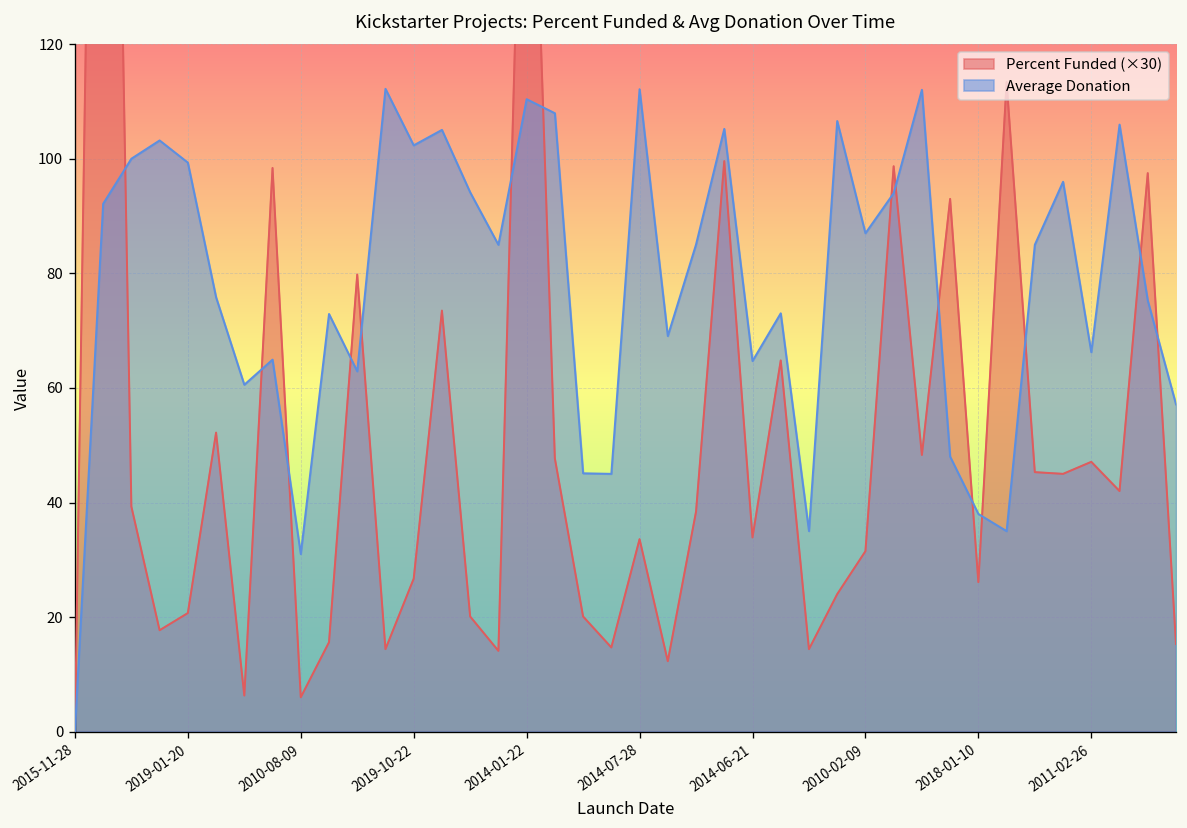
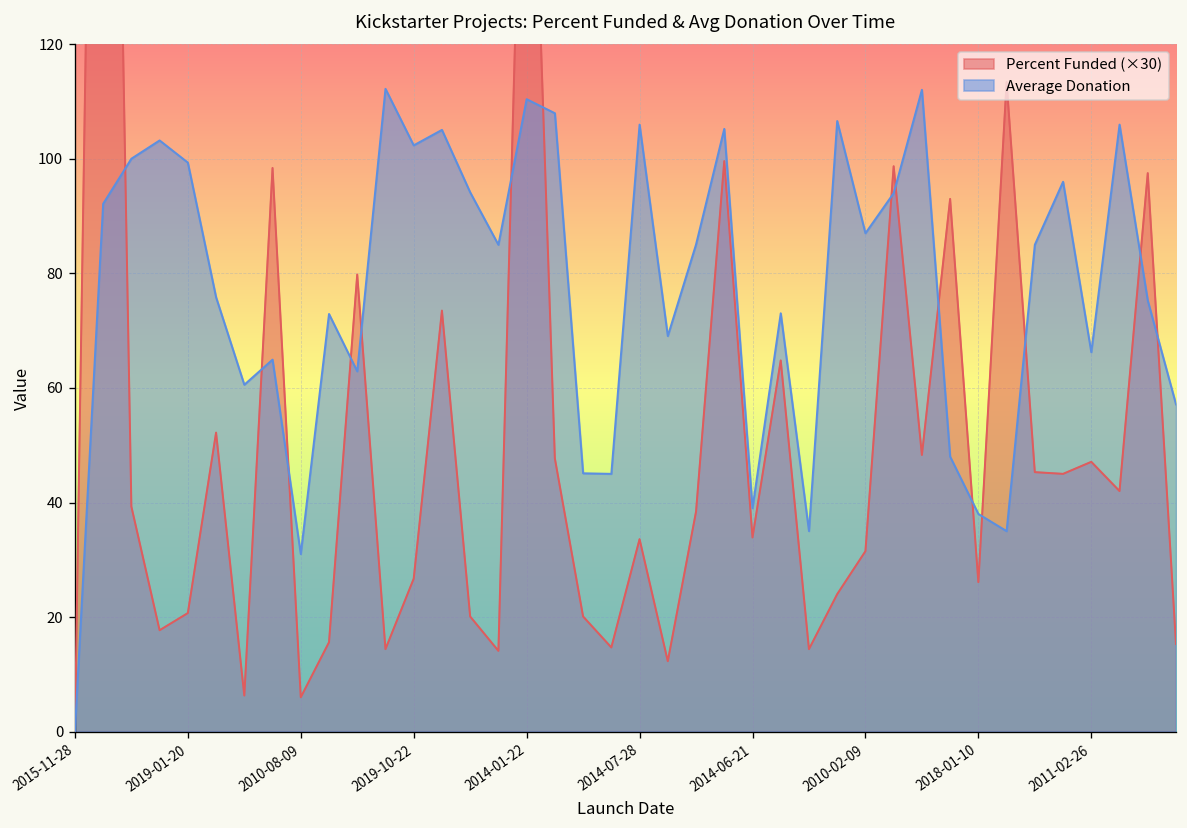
  {
    "Percent Funded (×30)": {
      "2019-01-20": 21,
      "2010-08-09": 6,
      "2019-10-22": 27,
      "2014-07-28": 34,
      "2014-06-21": 34,
      "2010-02-09": 32,
      "2018-01-10": 26,
      "2011-02-26": 47
    },
    "Average Donation": {
      "2019-01-20": 99,
      "2010-08-09": 31,
      "2019-10-22": 102,
      "2014-01-22": 110,
-     "2014-07-28": 112,
-     "2014-06-21": 65,
+     "2014-07-28": 106,
+     "2014-06-21": 39,
      "2010-02-09": 87,
      "2018-01-10": 38,
      "2011-02-26": 66
    }
  }
